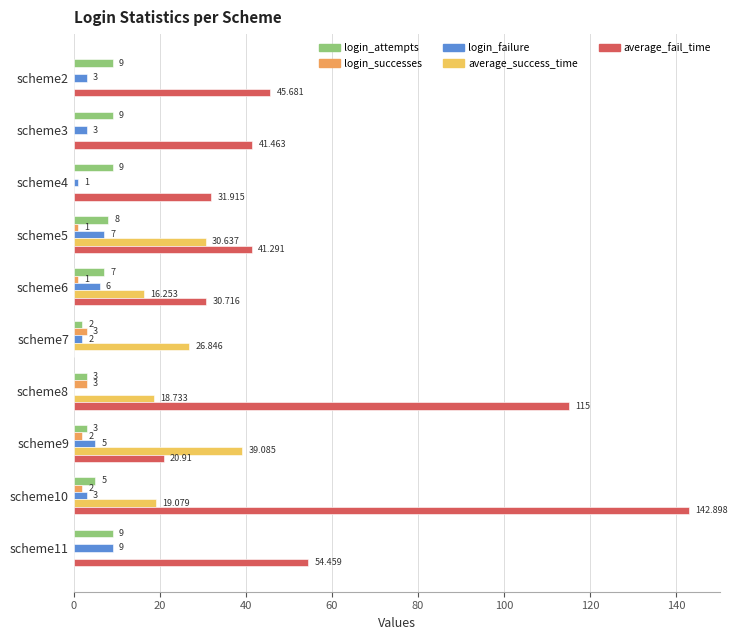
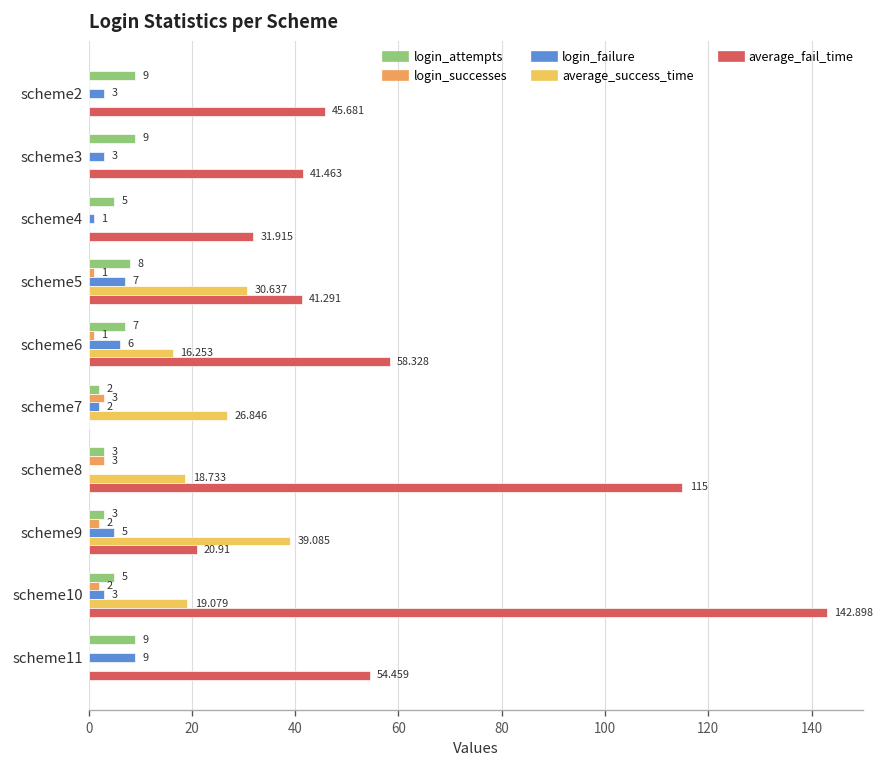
  {
    "login_attempts": {
      "scheme2": 9,
      "scheme3": 9,
-     "scheme4": 9,
+     "scheme4": 5,
      "scheme5": 8,
      "scheme6": 7,
      "scheme7": 2,
      "scheme9": 3,
      "scheme10": 5,
      "scheme11": 9
    },
    "login_failure": {
      "scheme2": 3,
      "scheme3": 3,
      "scheme4": 1,
      "scheme5": 7,
      "scheme6": 6,
      "scheme7": 2,
      "scheme9": 5,
      "scheme10": 3,
      "scheme11": 9
    },
    "average_fail_time": {
      "scheme2": 45.681,
      "scheme3": 41.463,
      "scheme4": 31.915,
      "scheme5": 41.291,
-     "scheme6": 30.716,
+     "scheme6": 58.328,
      "scheme8": 115,
      "scheme9": 20.91,
      "scheme10": 142.898,
      "scheme11": 54.459
    }
  }
